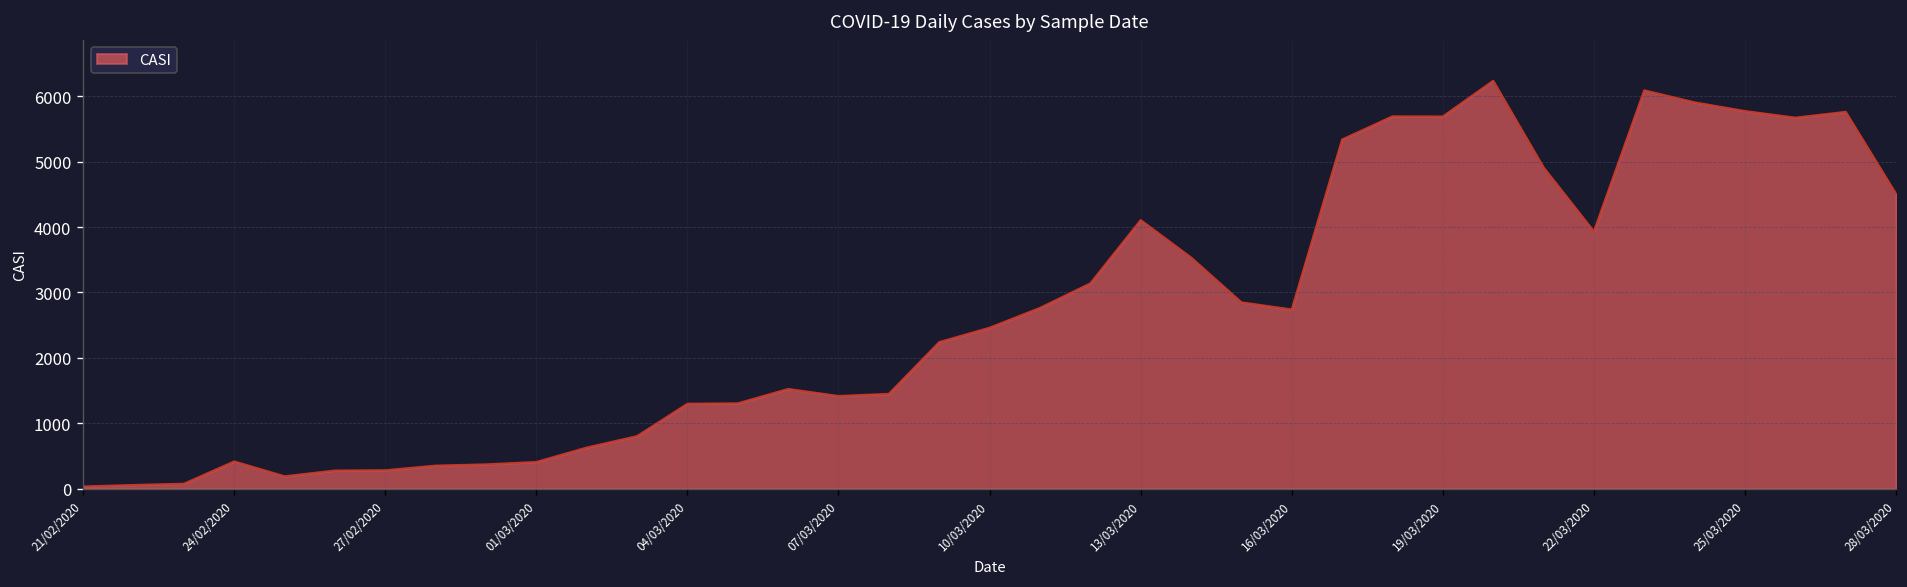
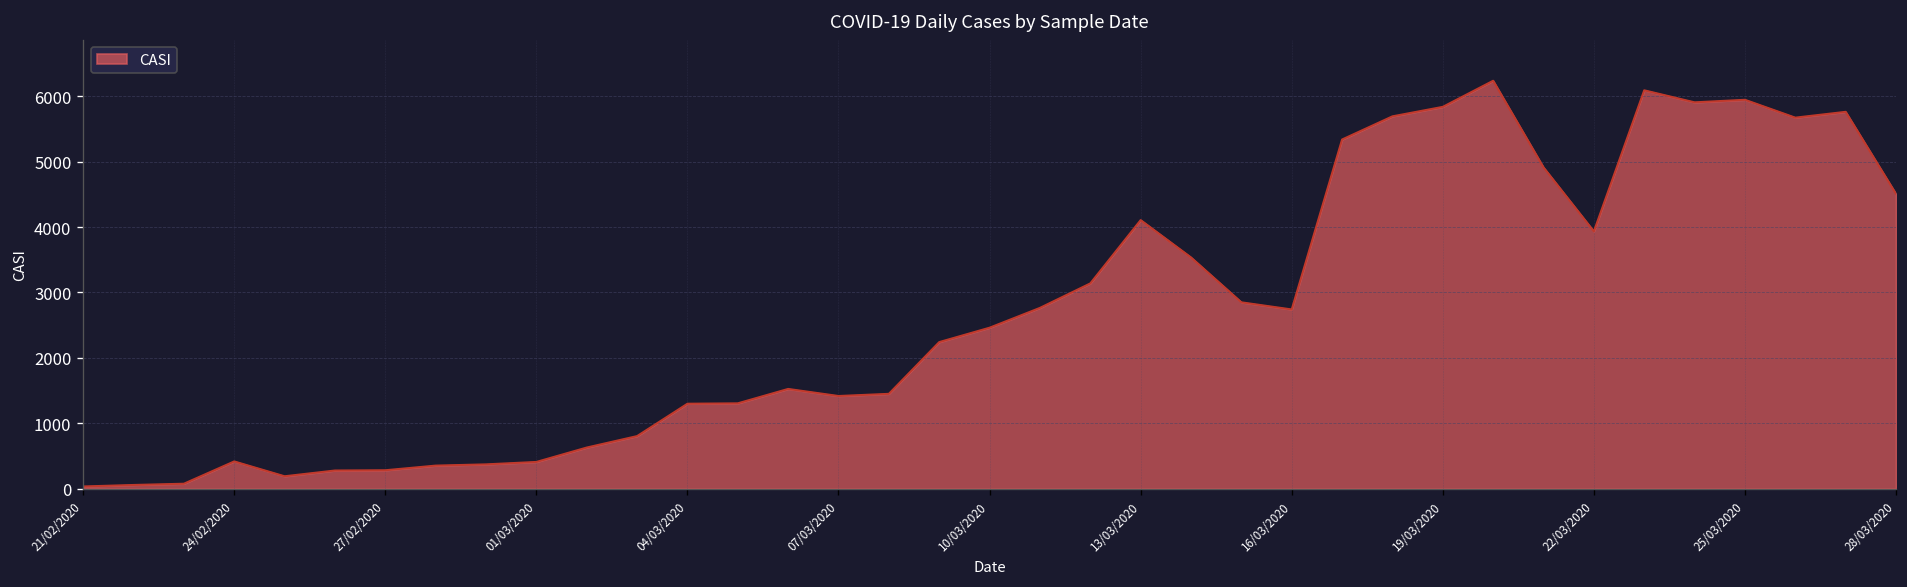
  {
    "21/02/2020": 0,
    "24/02/2020": 400,
    "27/02/2020": 300,
    "01/03/2020": 400,
    "04/03/2020": 1300,
    "07/03/2020": 1400,
    "10/03/2020": 2500,
    "13/03/2020": 4100,
    "16/03/2020": 2700,
-   "19/03/2020": 5700,
+   "19/03/2020": 5800,
    "22/03/2020": 3900,
-   "25/03/2020": 5800,
+   "25/03/2020": 5900,
    "28/03/2020": 4500
  }
